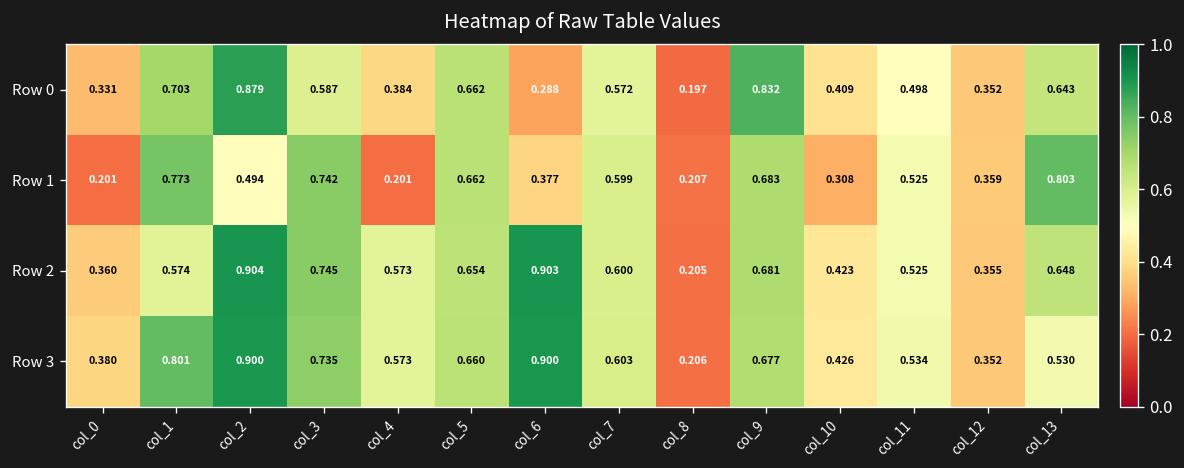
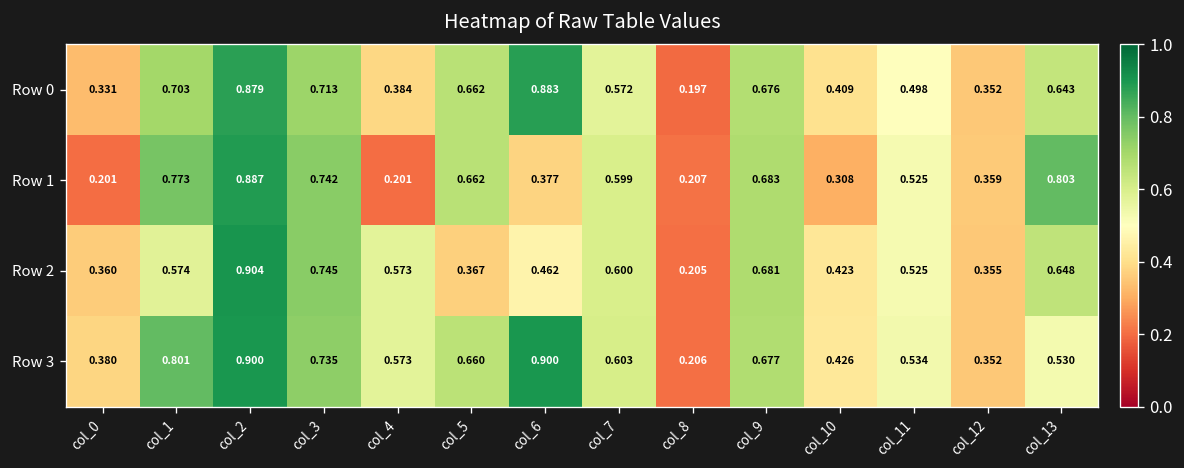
  {
    "Row 0": {
      "col_0": 0.331,
      "col_1": 0.703,
      "col_2": 0.879,
-     "col_3": 0.587,
+     "col_3": 0.713,
      "col_4": 0.384,
      "col_5": 0.662,
-     "col_6": 0.288,
+     "col_6": 0.883,
      "col_7": 0.572,
      "col_8": 0.197,
-     "col_9": 0.832,
+     "col_9": 0.676,
      "col_10": 0.409,
      "col_11": 0.498,
      "col_12": 0.352,
      "col_13": 0.643
    },
    "Row 1": {
      "col_0": 0.201,
      "col_1": 0.773,
-     "col_2": 0.494,
+     "col_2": 0.887,
      "col_3": 0.742,
      "col_4": 0.201,
      "col_5": 0.662,
      "col_6": 0.377,
      "col_7": 0.599,
      "col_8": 0.207,
      "col_9": 0.683,
      "col_10": 0.308,
      "col_11": 0.525,
      "col_12": 0.359,
      "col_13": 0.803
    },
    "Row 2": {
      "col_0": 0.360,
      "col_1": 0.574,
      "col_2": 0.904,
      "col_3": 0.745,
      "col_4": 0.573,
-     "col_5": 0.654,
-     "col_6": 0.903,
+     "col_5": 0.367,
+     "col_6": 0.462,
      "col_7": 0.600,
      "col_8": 0.205,
      "col_9": 0.681,
      "col_10": 0.423,
      "col_11": 0.525,
      "col_12": 0.355,
      "col_13": 0.648
    },
    "Row 3": {
      "col_0": 0.380,
      "col_1": 0.801,
      "col_2": 0.900,
      "col_3": 0.735,
      "col_4": 0.573,
      "col_5": 0.660,
      "col_6": 0.900,
      "col_7": 0.603,
      "col_8": 0.206,
      "col_9": 0.677,
      "col_10": 0.426,
      "col_11": 0.534,
      "col_12": 0.352,
      "col_13": 0.530
    }
  }
